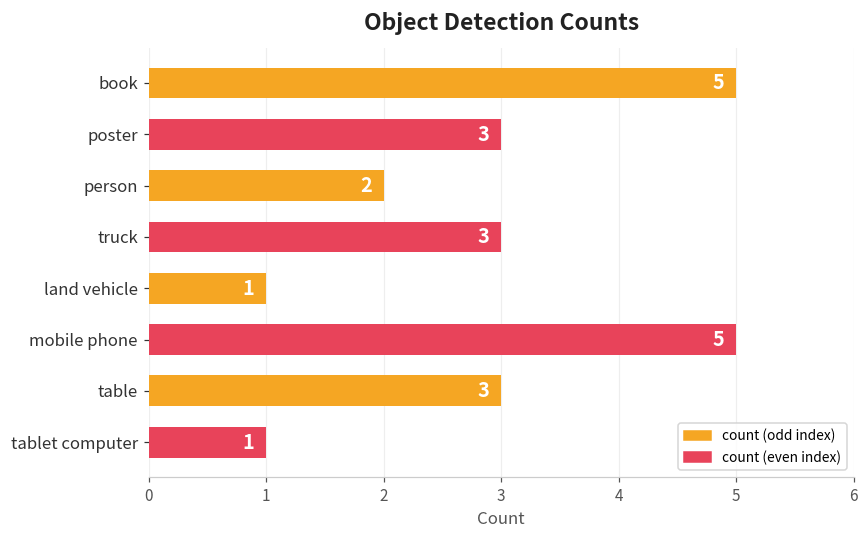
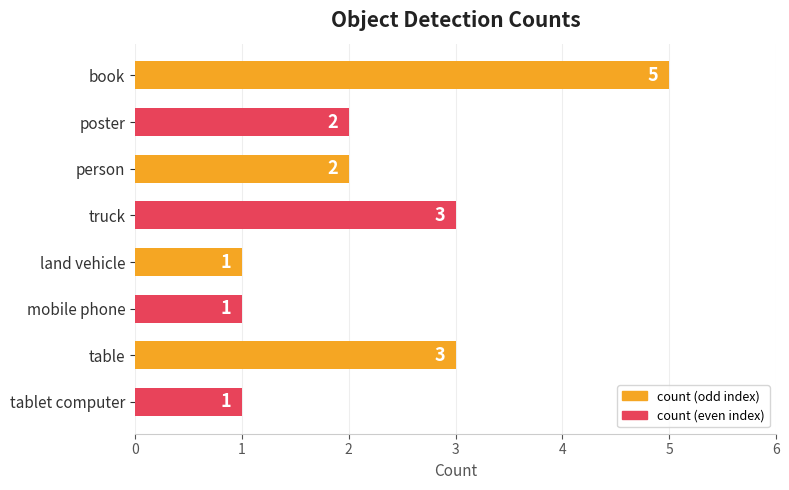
  {
    "book": 5,
-   "poster": 3,
+   "poster": 2,
    "person": 2,
    "truck": 3,
    "land vehicle": 1,
-   "mobile phone": 5,
+   "mobile phone": 1,
    "table": 3,
    "tablet computer": 1
  }
